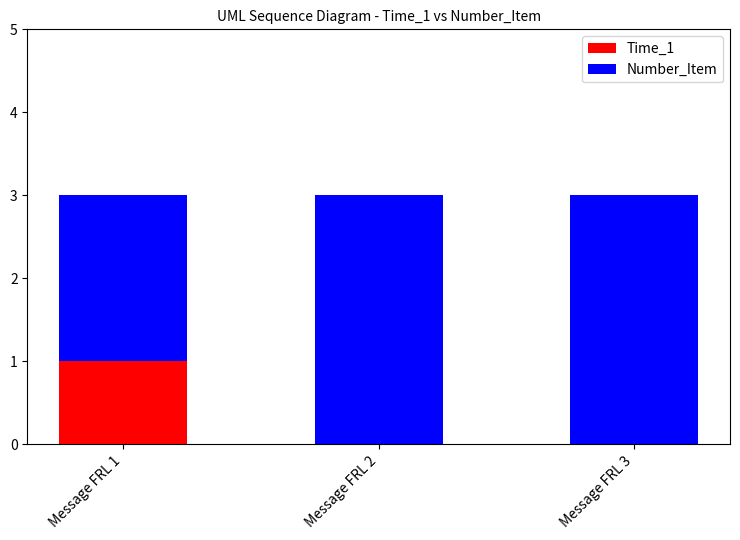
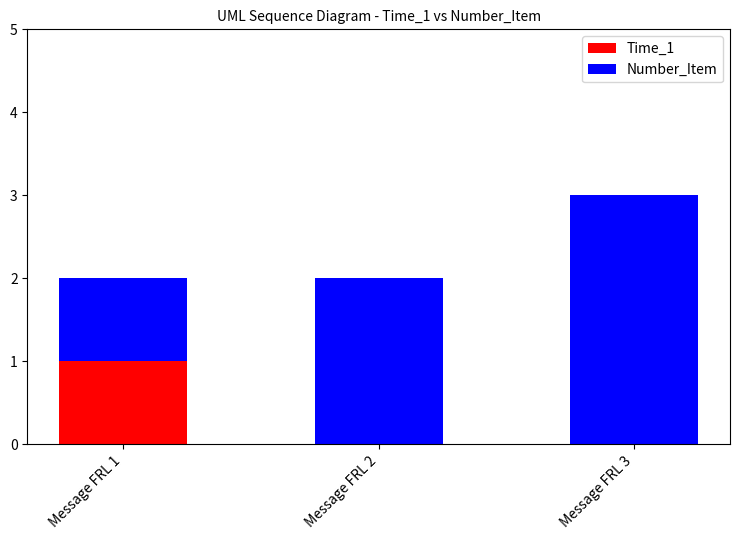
  {
    "Time_1": {
      "Message FRL 1": 1,
      "Message FRL 2": 0,
      "Message FRL 3": 0
    },
    "Number_Item": {
-     "Message FRL 1": 2,
-     "Message FRL 2": 3
+     "Message FRL 1": 1,
+     "Message FRL 2": 2
    }
  }
